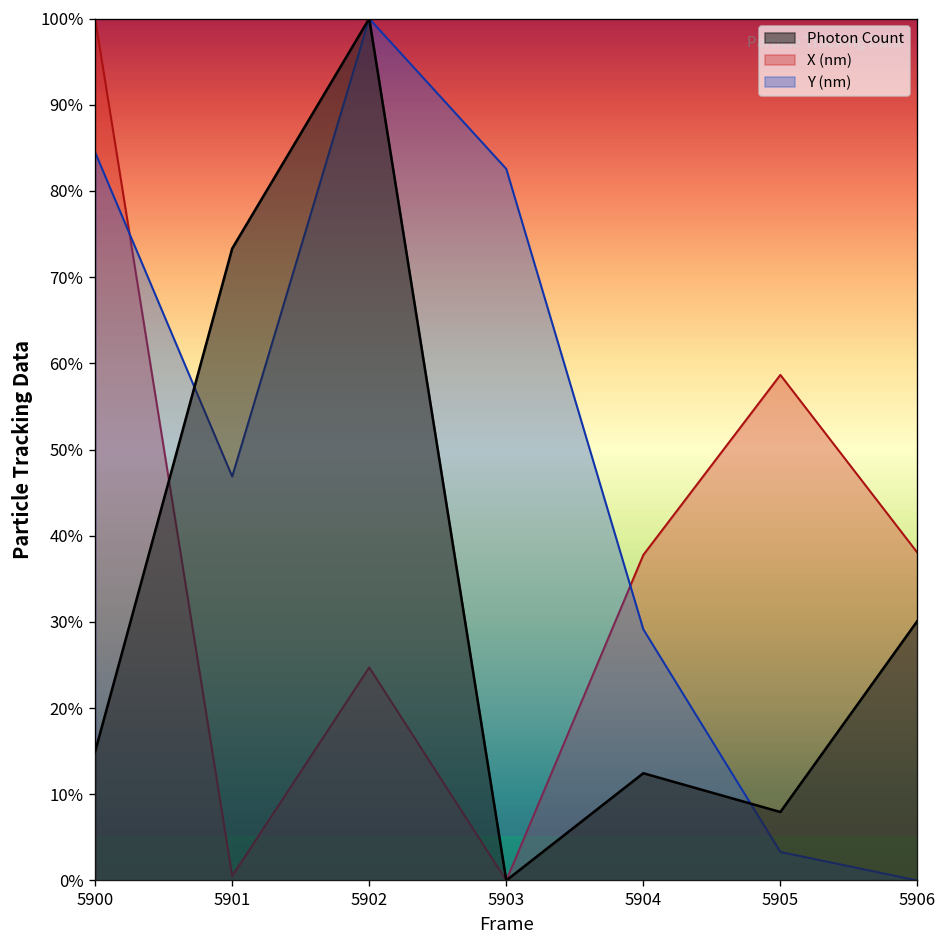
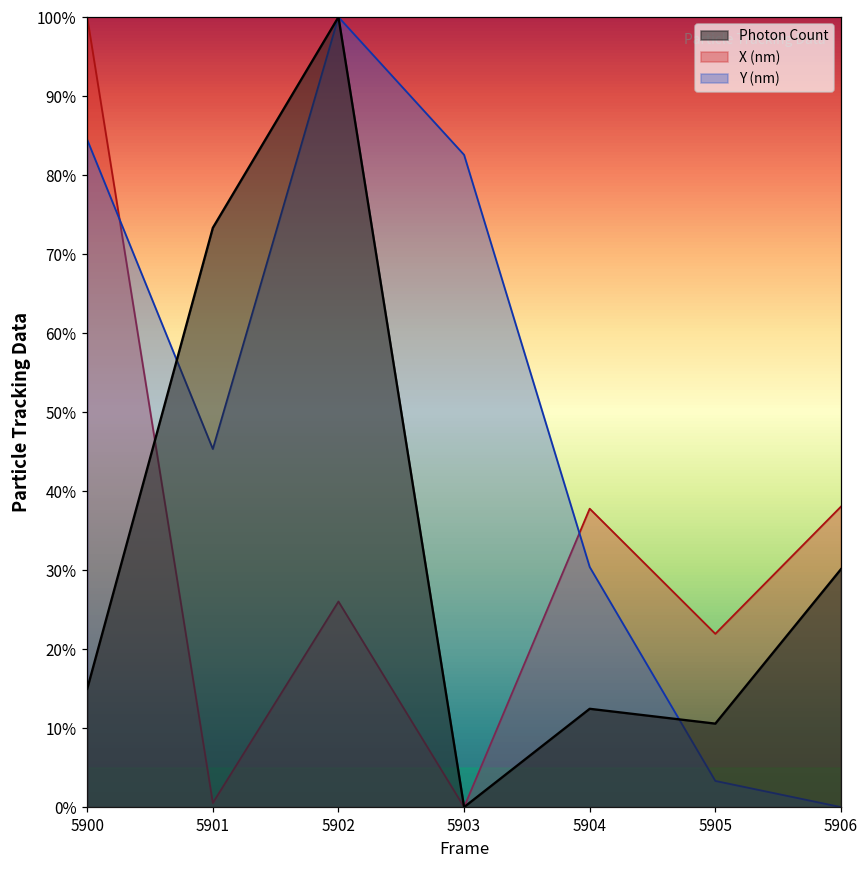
  {
    "Photon Count": {
      "5900": "15%",
      "5901": "73%",
      "5904": "12%",
-     "5905": "8%",
+     "5905": "11%",
      "5906": "30%"
    },
    "X (nm)": {
      "5900": "100%",
      "5901": "1%",
-     "5902": "25%",
+     "5902": "26%",
      "5904": "38%",
-     "5905": "59%",
+     "5905": "22%",
      "5906": "38%"
    },
    "Y (nm)": {
      "5900": "84%",
-     "5901": "47%",
+     "5901": "45%",
      "5903": "83%",
-     "5904": "29%",
+     "5904": "30%",
      "5905": "3%",
      "5906": "0%"
    }
  }
